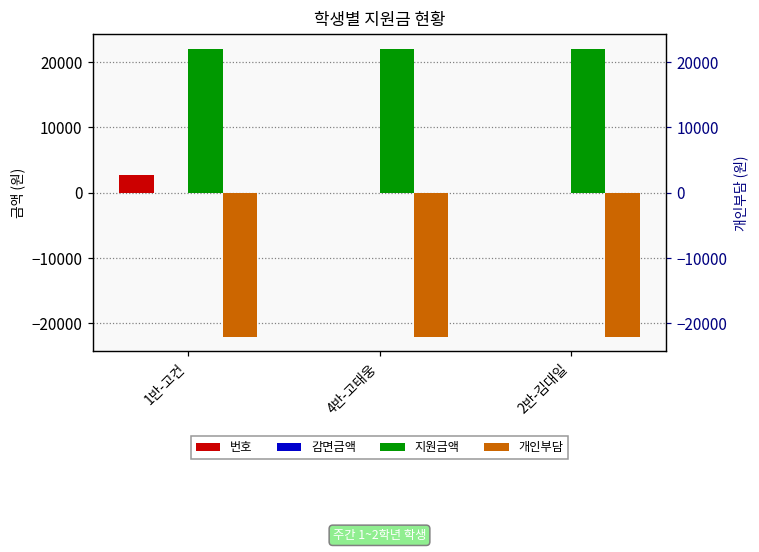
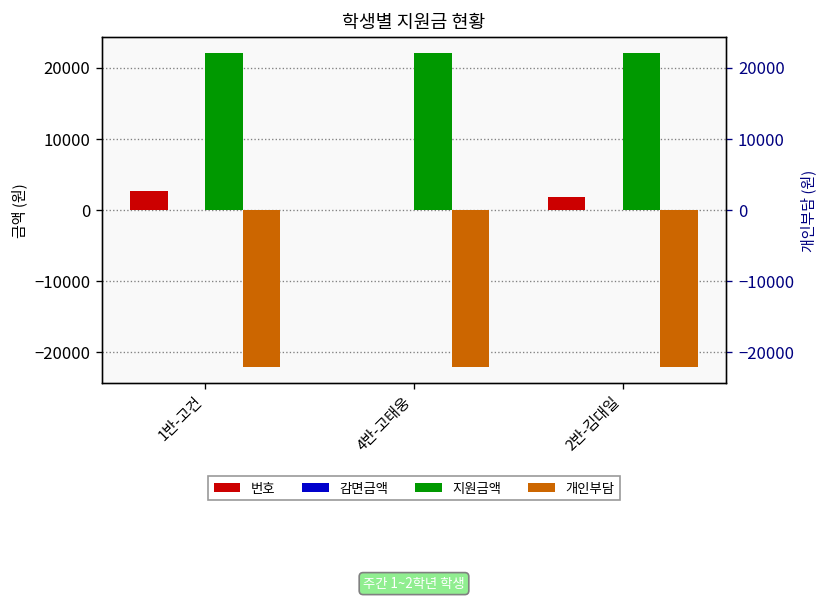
  {
    "번호": {
      "1반-고건": 3000,
-     "2반-김대일": 0
+     "2반-김대일": 2000
    },
    "감면금액": {
      "1반-고건": 0,
      "4반-고태웅": 0,
      "2반-김대일": 0
    },
    "지원금액": {
      "1반-고건": 22000,
      "4반-고태웅": 22000,
      "2반-김대일": 22000
    },
    "개인부담": {
      "1반-고건": -22000,
      "4반-고태웅": -22000,
      "2반-김대일": -22000
    }
  }
